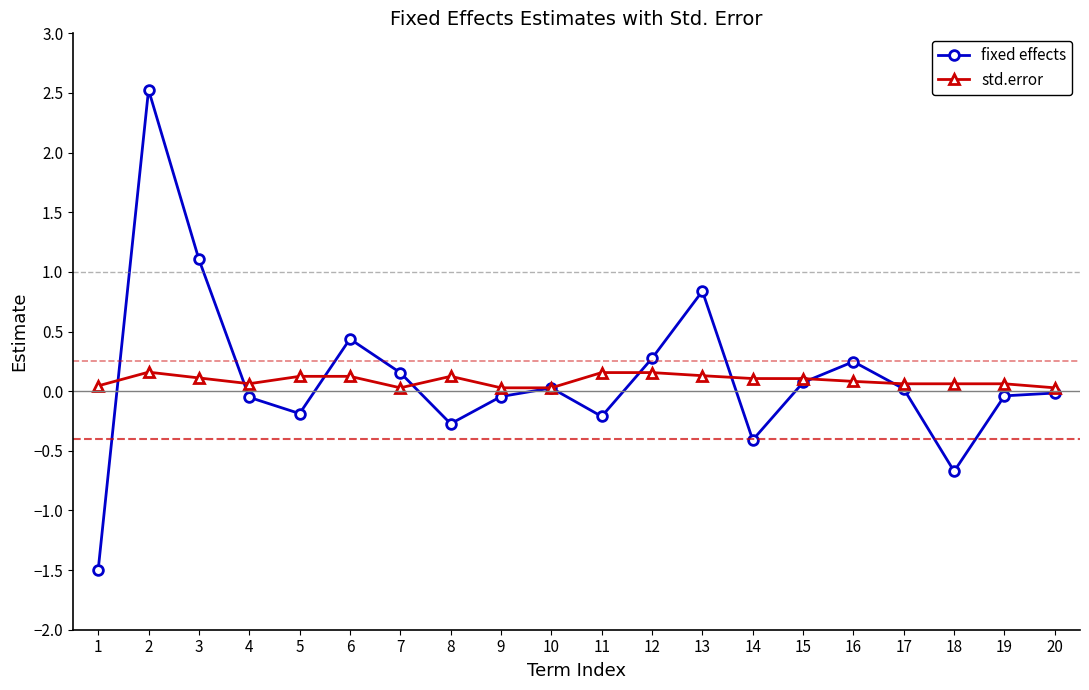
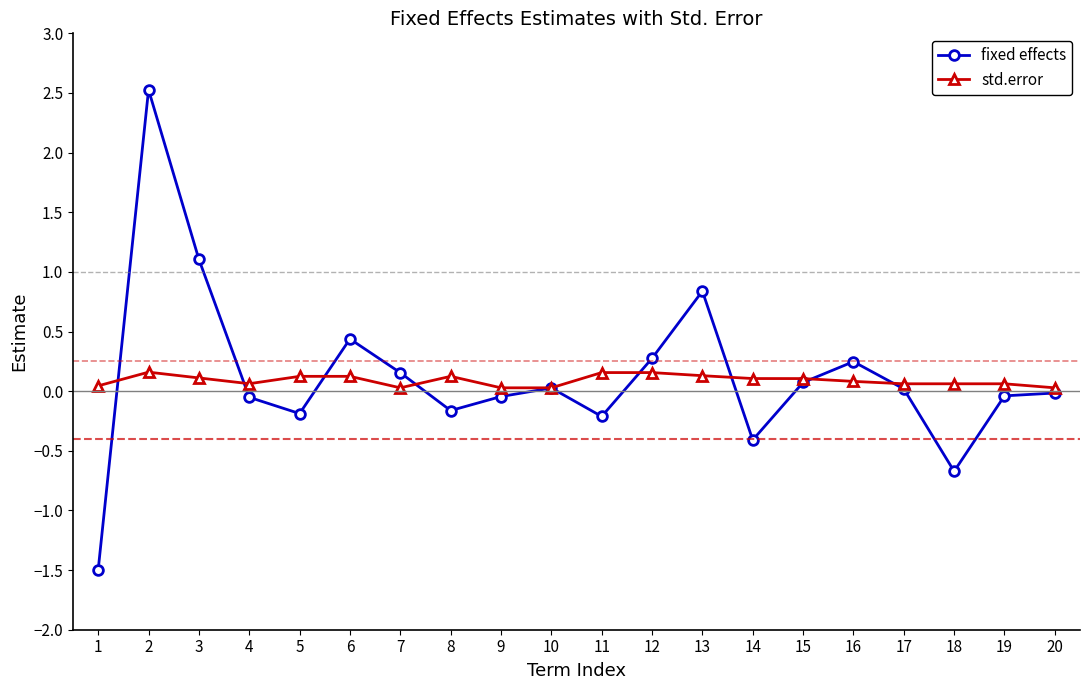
  {
    "fixed effects": {
      "1": -1.50,
      "2": 2.53,
      "3": 1.11,
      "4": -0.05,
      "5": -0.19,
      "6": 0.44,
      "7": 0.15,
-     "8": -0.27,
+     "8": -0.16,
      "9": -0.04,
      "11": -0.21,
      "12": 0.28,
      "13": 0.84,
      "14": -0.41,
      "15": 0.07,
      "16": 0.25,
      "17": 0.02,
      "18": -0.67,
      "19": -0.04,
      "20": -0.02
    },
    "std.error": {
      "1": 0.04,
      "2": 0.16,
      "3": 0.11,
      "4": 0.06,
      "5": 0.12,
      "6": 0.12,
      "7": 0.03,
      "8": 0.12,
      "9": 0.03,
      "11": 0.16,
      "12": 0.16,
      "13": 0.13,
      "14": 0.11,
      "15": 0.11,
      "16": 0.08,
      "17": 0.06,
      "18": 0.06,
      "19": 0.06,
      "20": 0.03
    }
  }
